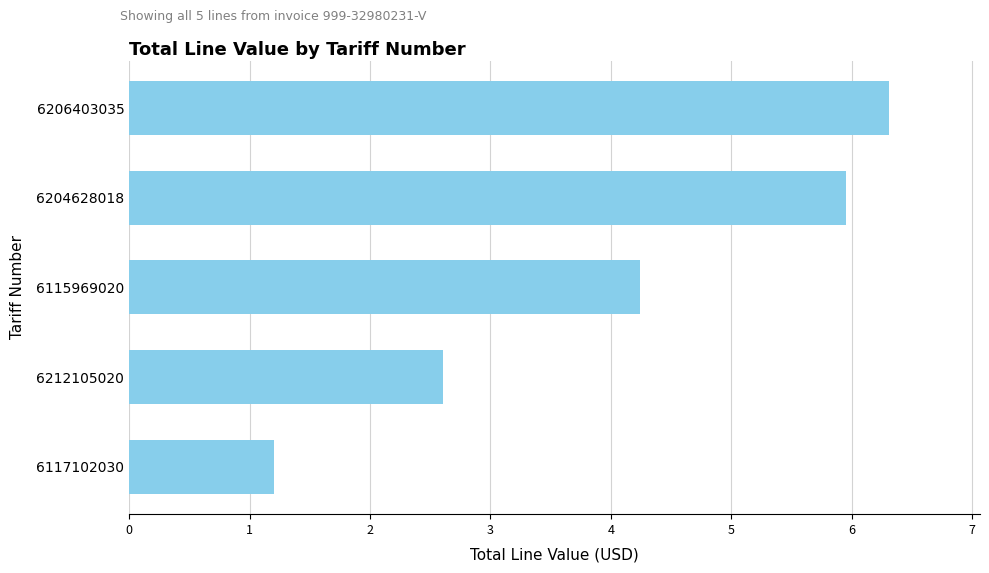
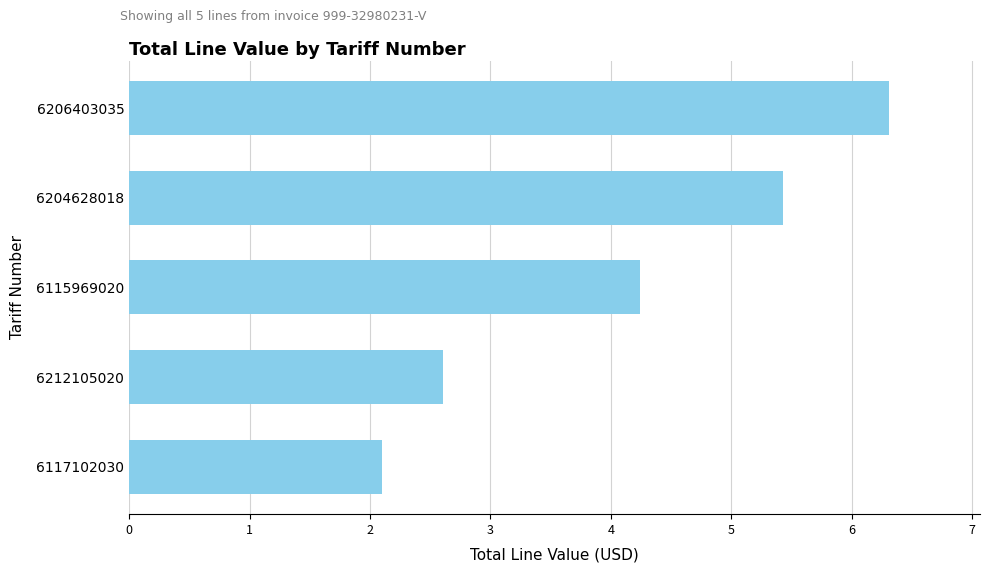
  {
    "6206403035": 6.31,
-   "6204628018": 5.95,
+   "6204628018": 5.43,
    "6115969020": 4.24,
    "6212105020": 2.61,
-   "6117102030": 1.2
+   "6117102030": 2.1
  }
